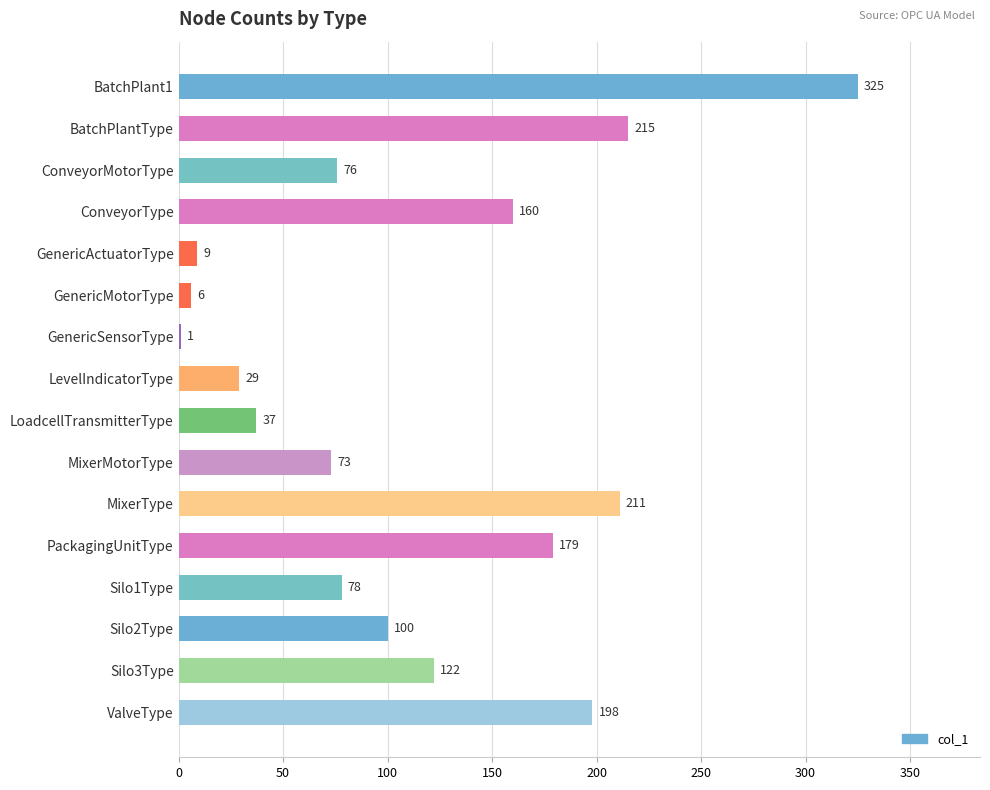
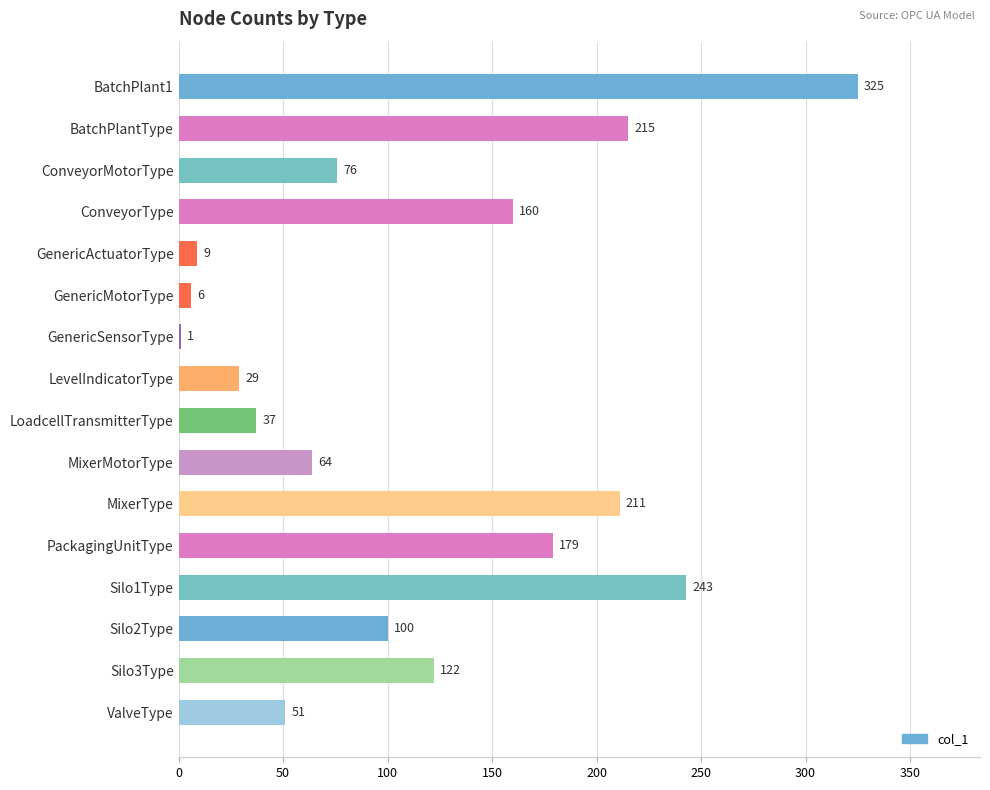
  {
    "BatchPlant1": 325,
    "BatchPlantType": 215,
    "ConveyorMotorType": 76,
    "ConveyorType": 160,
    "GenericActuatorType": 9,
    "GenericMotorType": 6,
    "GenericSensorType": 1,
    "LevelIndicatorType": 29,
    "LoadcellTransmitterType": 37,
-   "MixerMotorType": 73,
+   "MixerMotorType": 64,
    "MixerType": 211,
    "PackagingUnitType": 179,
-   "Silo1Type": 78,
+   "Silo1Type": 243,
    "Silo2Type": 100,
    "Silo3Type": 122,
-   "ValveType": 198
+   "ValveType": 51
  }
